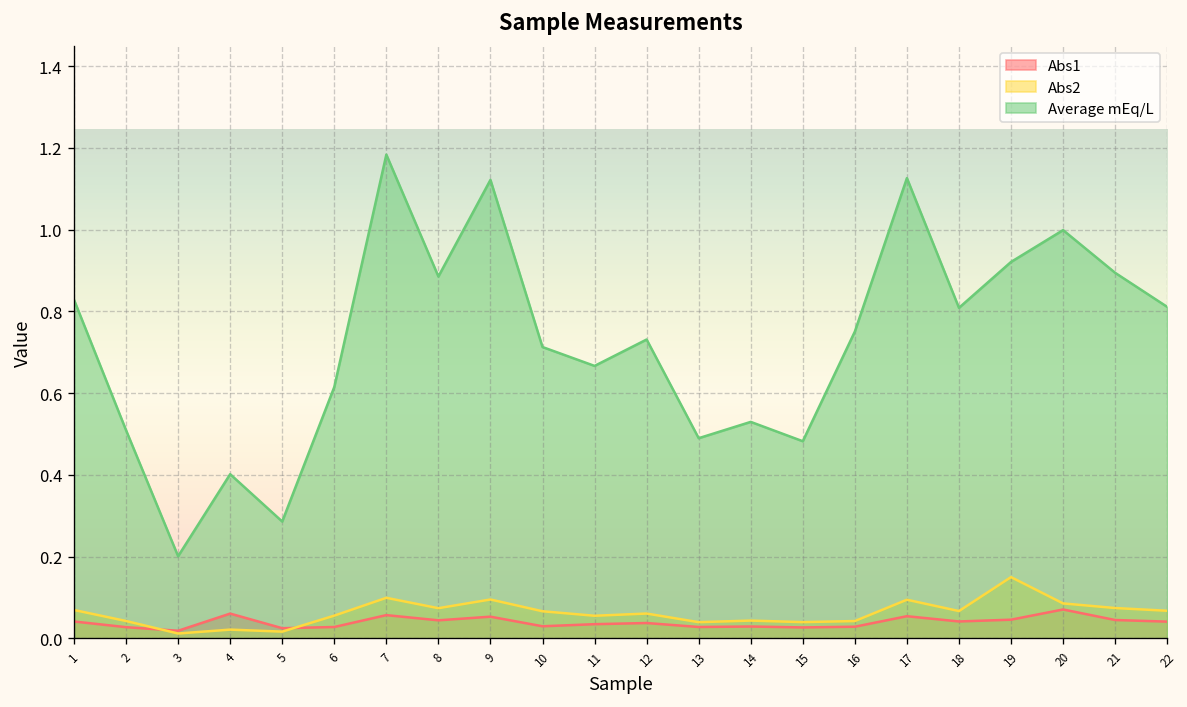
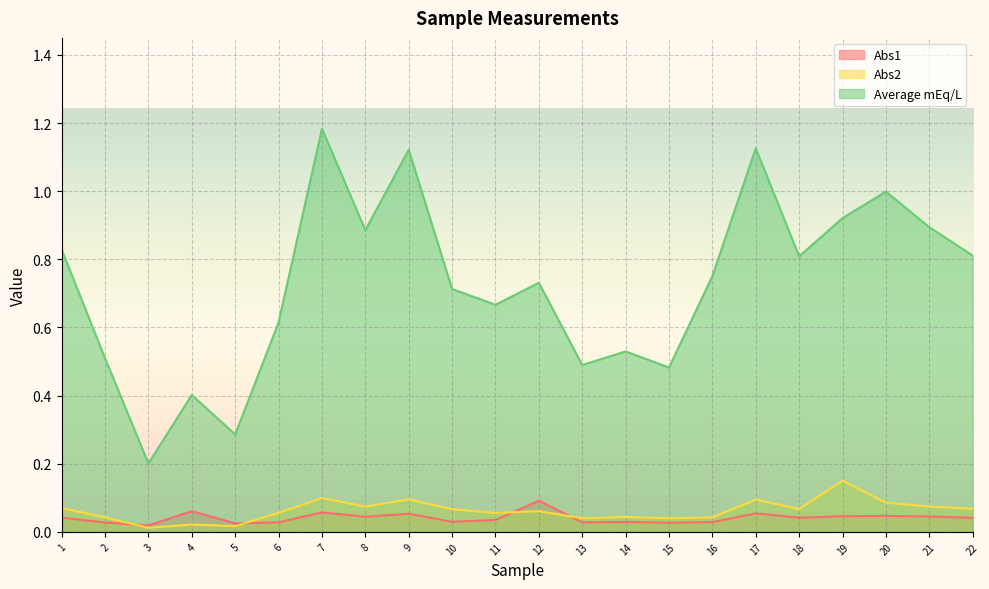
  {
    "Abs1": {
      "1": 0.04,
      "2": 0.03,
      "4": 0.06,
      "5": 0.03,
      "6": 0.03,
      "7": 0.06,
      "8": 0.04,
      "9": 0.05,
      "10": 0.03,
      "11": 0.03,
-     "12": 0.04,
+     "12": 0.09,
      "13": 0.03,
      "14": 0.03,
      "15": 0.03,
      "16": 0.03,
      "17": 0.05,
      "18": 0.04,
      "19": 0.05,
-     "20": 0.07,
+     "20": 0.05,
      "21": 0.05,
      "22": 0.04
    },
    "Abs2": {
      "1": 0.07,
      "2": 0.04,
      "4": 0.02,
      "5": 0.02,
      "6": 0.06,
      "7": 0.10,
      "8": 0.07,
      "9": 0.10,
      "10": 0.07,
      "11": 0.06,
      "12": 0.06,
      "13": 0.04,
      "14": 0.04,
      "15": 0.04,
      "16": 0.04,
      "17": 0.09,
      "18": 0.07,
      "19": 0.15,
      "20": 0.09,
      "21": 0.07,
      "22": 0.07
    },
    "Average mEq/L": {
      "1": 0.83,
      "2": 0.51,
      "3": 0.20,
      "4": 0.40,
      "5": 0.29,
      "6": 0.62,
      "7": 1.18,
      "8": 0.89,
      "9": 1.12,
      "10": 0.71,
      "11": 0.67,
      "12": 0.73,
      "13": 0.49,
      "14": 0.53,
      "15": 0.48,
      "16": 0.75,
      "17": 1.13,
      "18": 0.81,
      "19": 0.92,
      "20": 1.00,
      "21": 0.89,
      "22": 0.81
    }
  }
